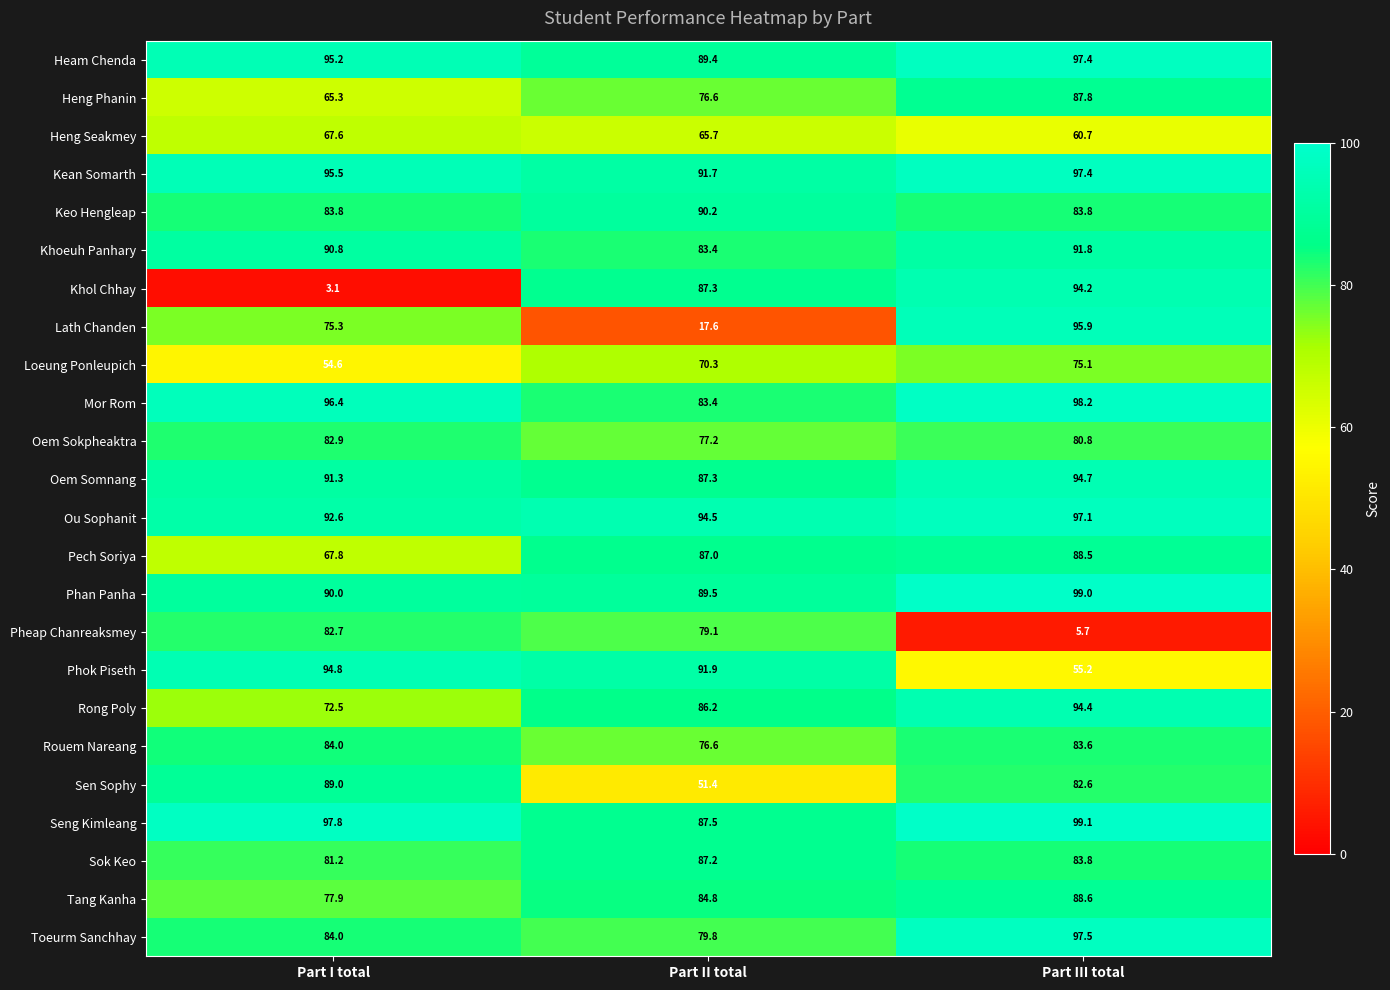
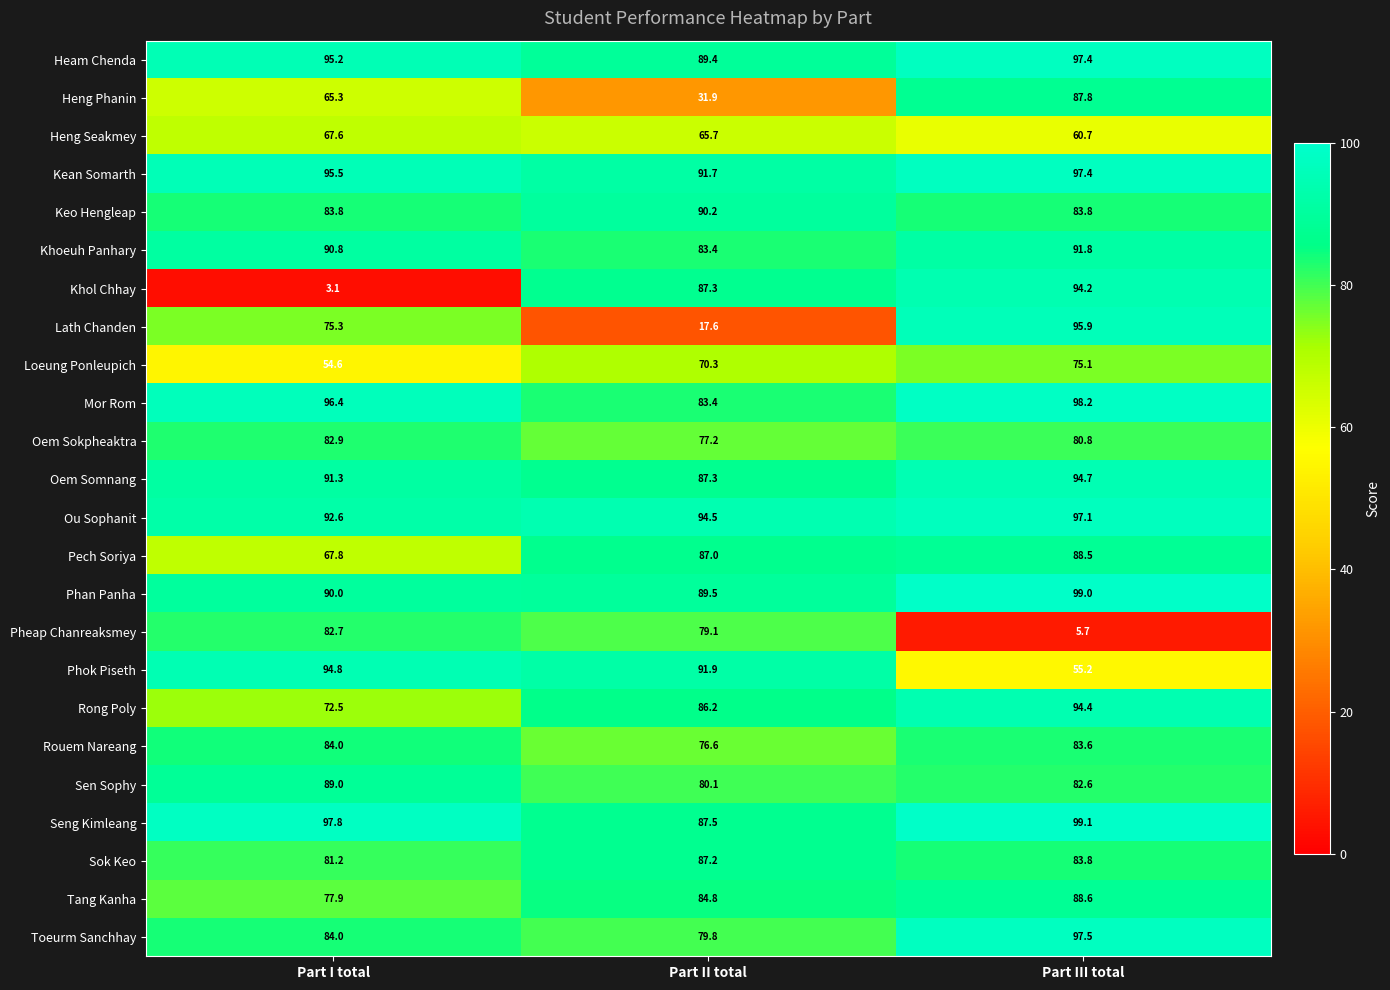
  {
    "Heam Chenda": {
      "Part I total": 95.2,
      "Part II total": 89.4,
      "Part III total": 97.4
    },
    "Heng Phanin": {
      "Part I total": 65.3,
-     "Part II total": 76.6,
+     "Part II total": 31.9,
      "Part III total": 87.8
    },
    "Heng Seakmey": {
      "Part I total": 67.6,
      "Part II total": 65.7,
      "Part III total": 60.7
    },
    "Kean Somarth": {
      "Part I total": 95.5,
      "Part II total": 91.7,
      "Part III total": 97.4
    },
    "Keo Hengleap": {
      "Part I total": 83.8,
      "Part II total": 90.2,
      "Part III total": 83.8
    },
    "Khoeuh Panhary": {
      "Part I total": 90.8,
      "Part II total": 83.4,
      "Part III total": 91.8
    },
    "Khol Chhay": {
      "Part I total": 3.1,
      "Part II total": 87.3,
      "Part III total": 94.2
    },
    "Lath Chanden": {
      "Part I total": 75.3,
      "Part II total": 17.6,
      "Part III total": 95.9
    },
    "Loeung Ponleupich": {
      "Part I total": 54.6,
      "Part II total": 70.3,
      "Part III total": 75.1
    },
    "Mor Rom": {
      "Part I total": 96.4,
      "Part II total": 83.4,
      "Part III total": 98.2
    },
    "Oem Sokpheaktra": {
      "Part I total": 82.9,
      "Part II total": 77.2,
      "Part III total": 80.8
    },
    "Oem Somnang": {
      "Part I total": 91.3,
      "Part II total": 87.3,
      "Part III total": 94.7
    },
    "Ou Sophanit": {
      "Part I total": 92.6,
      "Part II total": 94.5,
      "Part III total": 97.1
    },
    "Pech Soriya": {
      "Part I total": 67.8,
      "Part II total": 87.0,
      "Part III total": 88.5
    },
    "Phan Panha": {
      "Part I total": 90.0,
      "Part II total": 89.5,
      "Part III total": 99.0
    },
    "Pheap Chanreaksmey": {
      "Part I total": 82.7,
      "Part II total": 79.1,
      "Part III total": 5.7
    },
    "Phok Piseth": {
      "Part I total": 94.8,
      "Part II total": 91.9,
      "Part III total": 55.2
    },
    "Rong Poly": {
      "Part I total": 72.5,
      "Part II total": 86.2,
      "Part III total": 94.4
    },
    "Rouem Nareang": {
      "Part I total": 84.0,
      "Part II total": 76.6,
      "Part III total": 83.6
    },
    "Sen Sophy": {
      "Part I total": 89.0,
-     "Part II total": 51.4,
+     "Part II total": 80.1,
      "Part III total": 82.6
    },
    "Seng Kimleang": {
      "Part I total": 97.8,
      "Part II total": 87.5,
      "Part III total": 99.1
    },
    "Sok Keo": {
      "Part I total": 81.2,
      "Part II total": 87.2,
      "Part III total": 83.8
    },
    "Tang Kanha": {
      "Part I total": 77.9,
      "Part II total": 84.8,
      "Part III total": 88.6
    },
    "Toeurm Sanchhay": {
      "Part I total": 84.0,
      "Part II total": 79.8,
      "Part III total": 97.5
    }
  }
